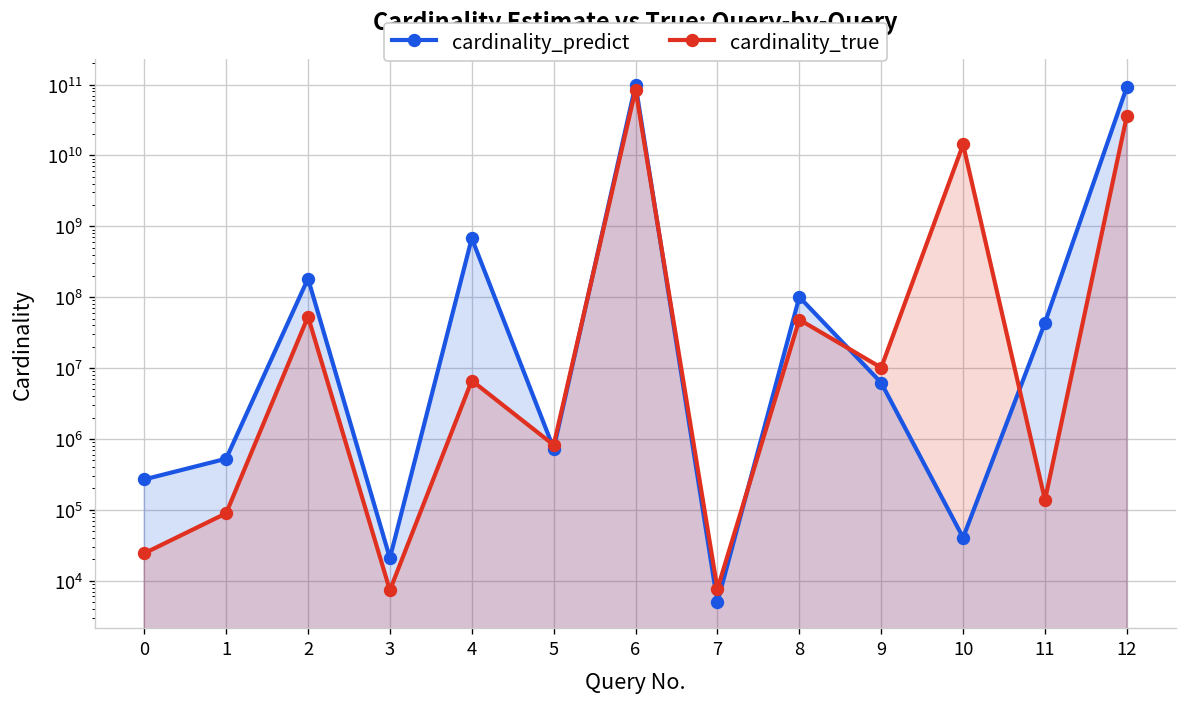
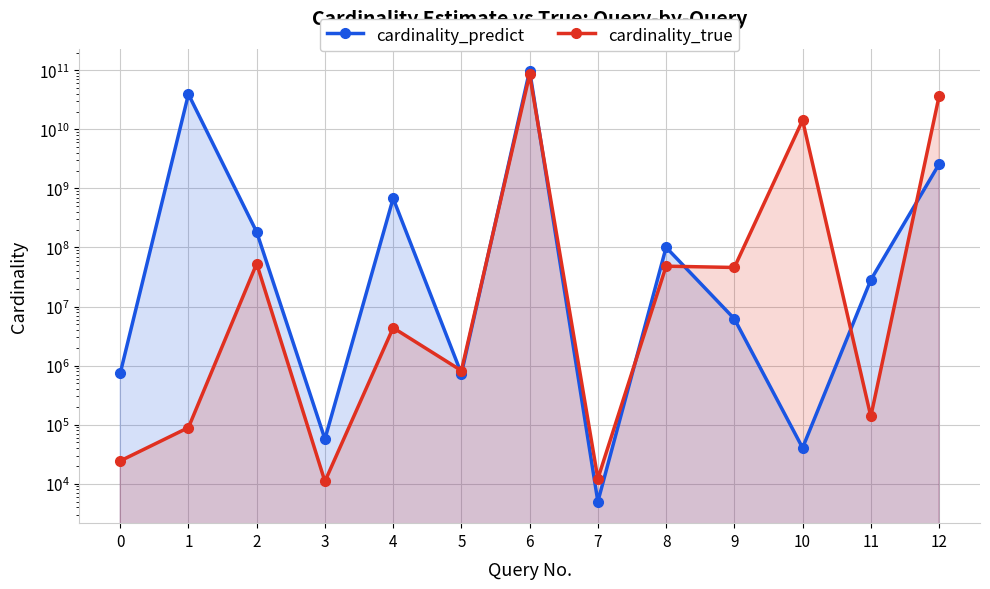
  {
    "cardinality_predict": {
-     "0": 300000,
-     "1": 500000,
+     "0": 700000,
+     "1": 40000000000,
      "2": 180000000,
-     "3": 21000,
+     "3": 60000,
      "4": 700000000,
      "5": 700000,
      "6": 100000000000,
      "7": 5000,
      "8": 100000000,
      "9": 6000000,
      "10": 40000,
-     "11": 40000000,
-     "12": 90000000000
+     "11": 30000000,
+     "12": 3000000000
    },
    "cardinality_true": {
      "0": 24000,
      "1": 90000,
      "2": 50000000,
-     "3": 7000,
-     "4": 7000000,
+     "3": 11000,
+     "4": 4000000,
      "5": 800000,
      "6": 80000000000,
-     "7": 8000,
+     "7": 12000,
      "8": 50000000,
-     "9": 10000000,
+     "9": 50000000,
      "10": 14000000000,
      "11": 140000,
      "12": 40000000000
    }
  }
